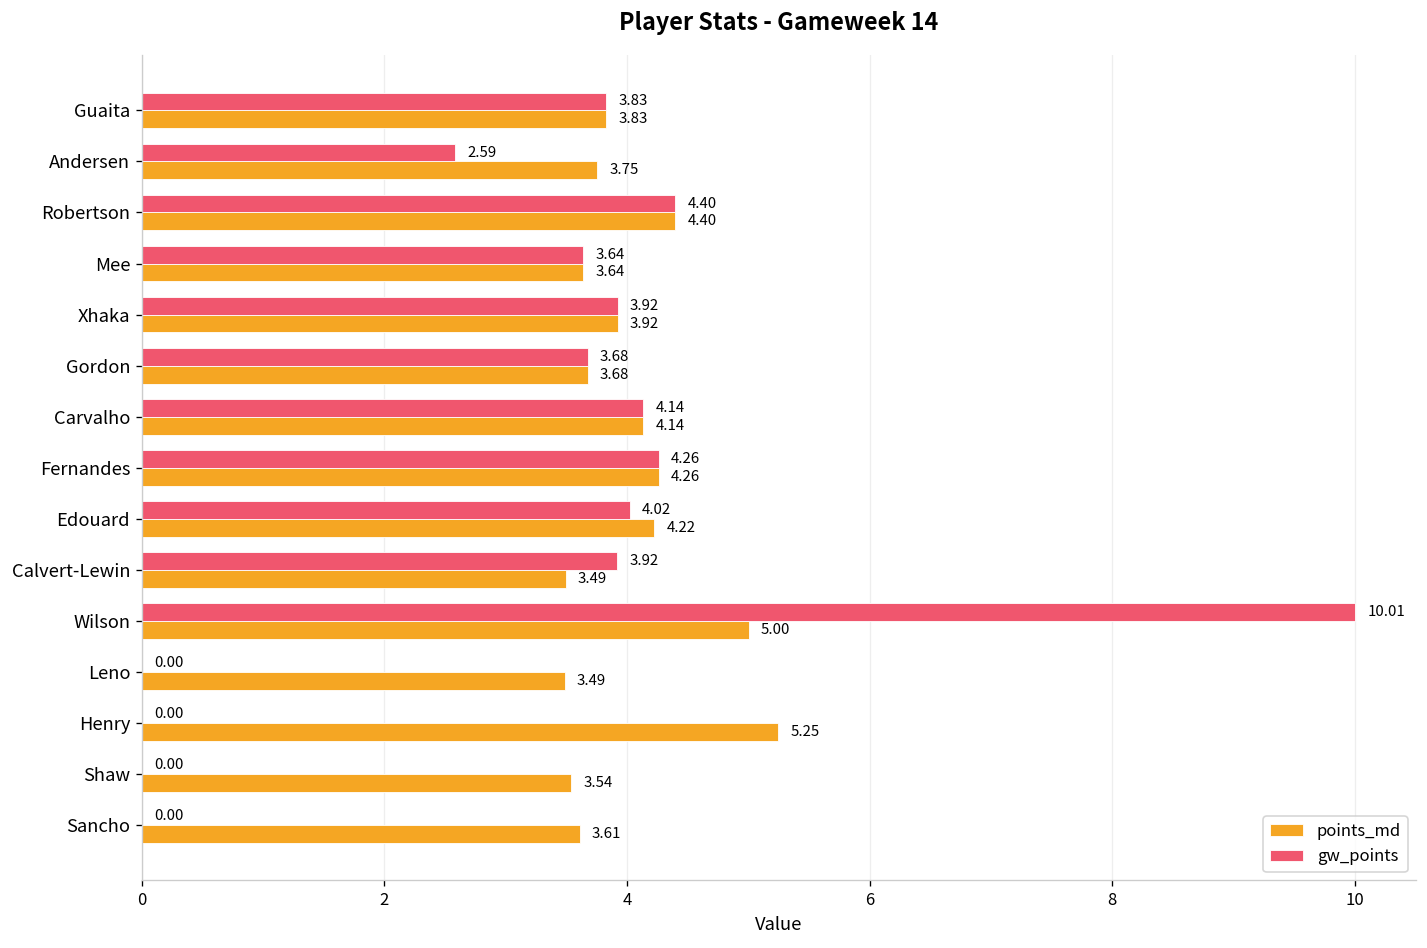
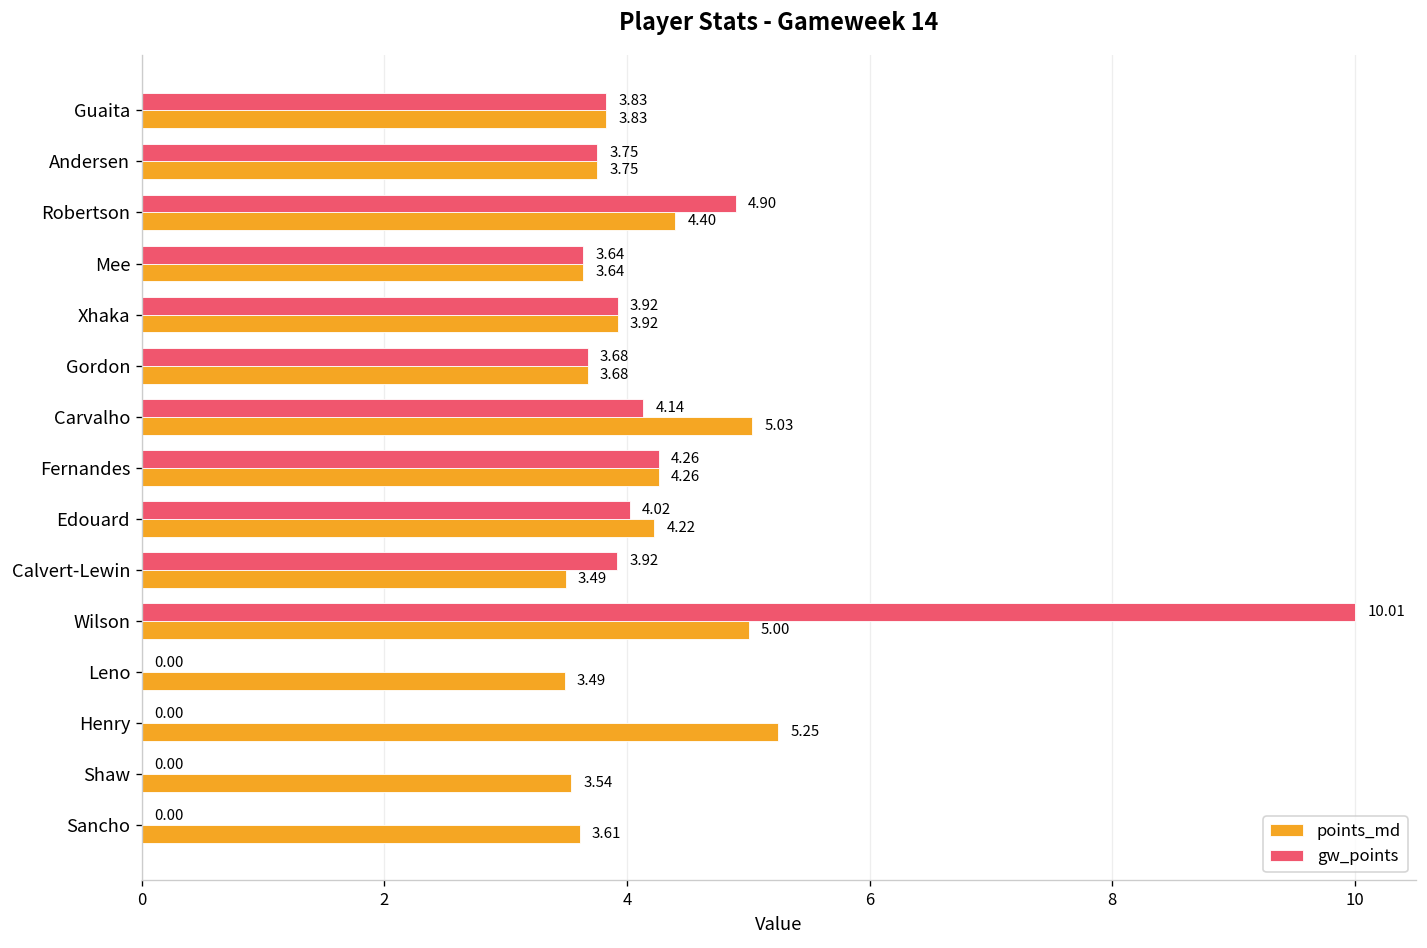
  {
    "points_md": {
      "Guaita": 3.83,
      "Andersen": 3.75,
      "Robertson": 4.40,
      "Mee": 3.64,
      "Xhaka": 3.92,
      "Gordon": 3.68,
-     "Carvalho": 4.14,
+     "Carvalho": 5.03,
      "Fernandes": 4.26,
      "Edouard": 4.22,
      "Calvert-Lewin": 3.49,
      "Wilson": 5.00,
      "Leno": 3.49,
      "Henry": 5.25,
      "Shaw": 3.54,
      "Sancho": 3.61
    },
    "gw_points": {
      "Guaita": 3.83,
-     "Andersen": 2.59,
-     "Robertson": 4.40,
+     "Andersen": 3.75,
+     "Robertson": 4.90,
      "Mee": 3.64,
      "Xhaka": 3.92,
      "Gordon": 3.68,
      "Carvalho": 4.14,
      "Fernandes": 4.26,
      "Edouard": 4.02,
      "Calvert-Lewin": 3.92,
      "Wilson": 10.01,
      "Leno": 0.00,
      "Henry": 0.00,
      "Shaw": 0.00,
      "Sancho": 0.00
    }
  }
